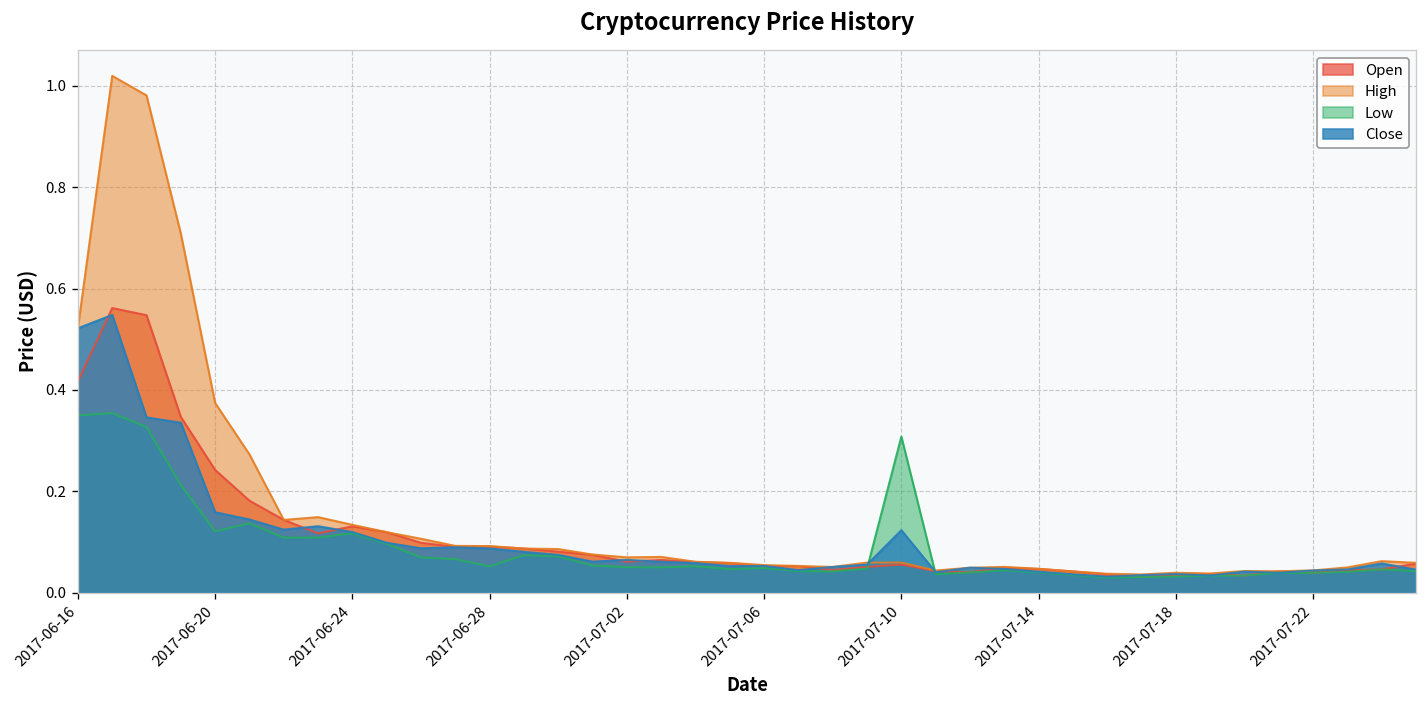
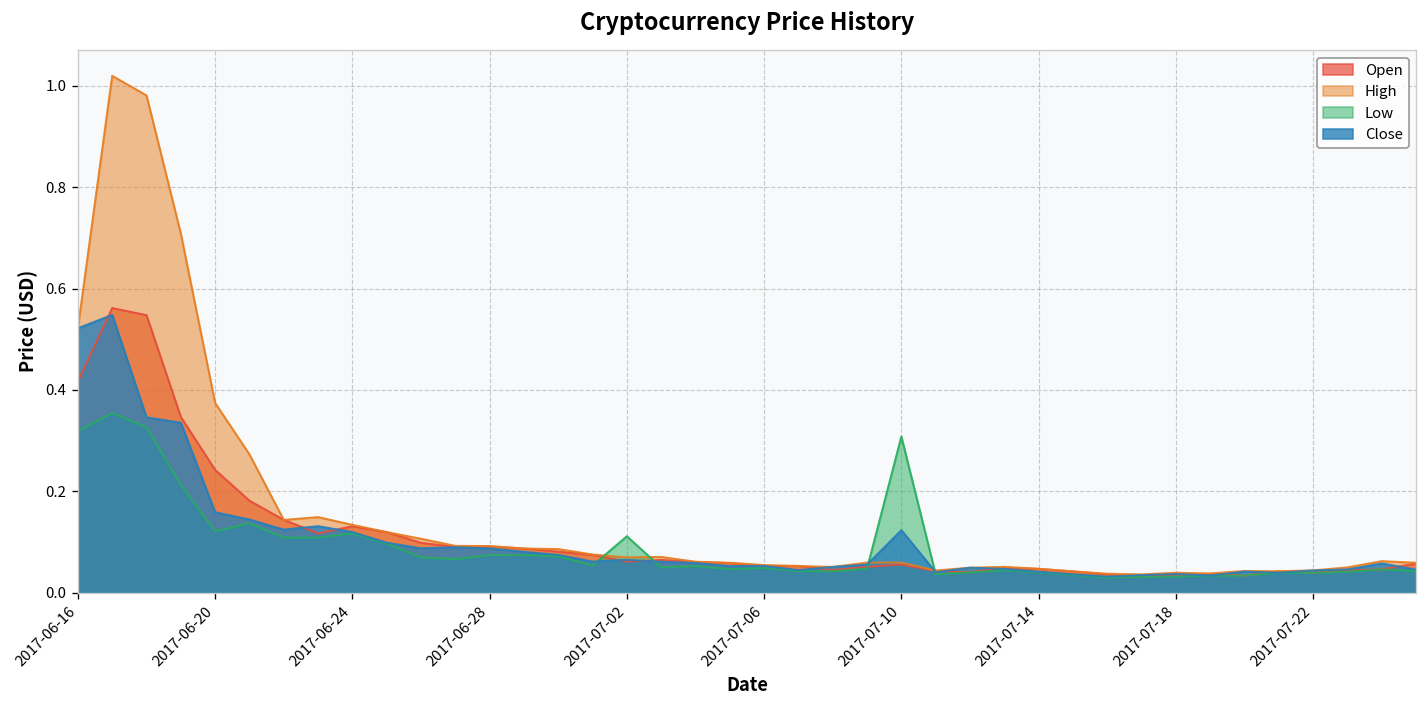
  {
    "Low": {
-     "2017-06-16": 0.35,
+     "2017-06-16": 0.32,
      "2017-06-20": 0.12,
-     "2017-06-28": 0.05,
-     "2017-07-02": 0.05,
+     "2017-06-28": 0.07,
+     "2017-07-02": 0.11,
      "2017-07-10": 0.31
    },
    "Close": {
      "2017-06-20": 0.16,
      "2017-07-10": 0.12
    }
  }
